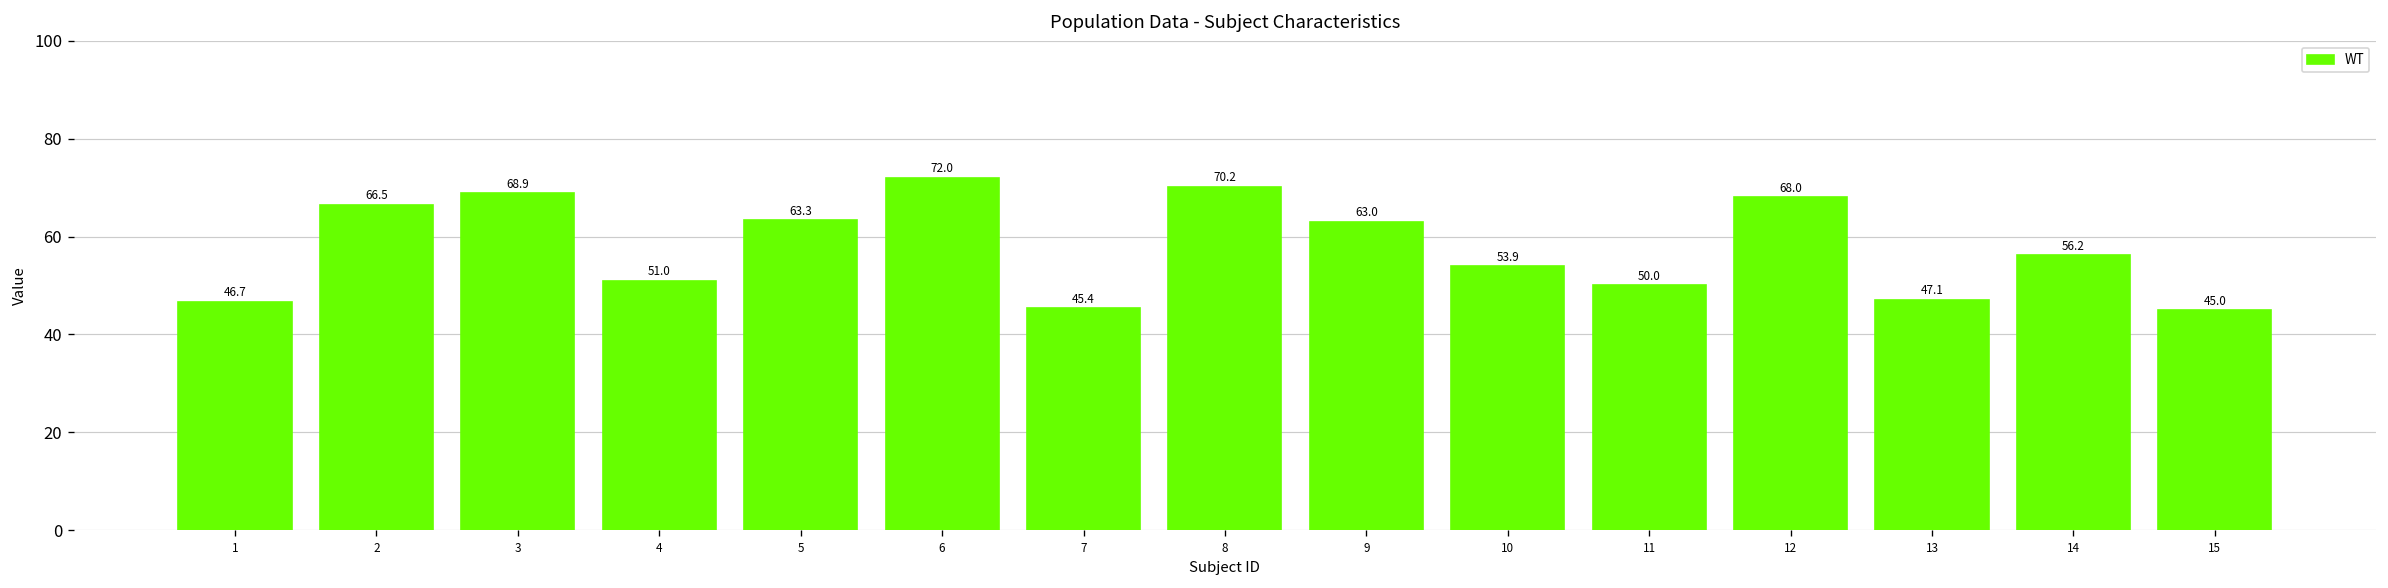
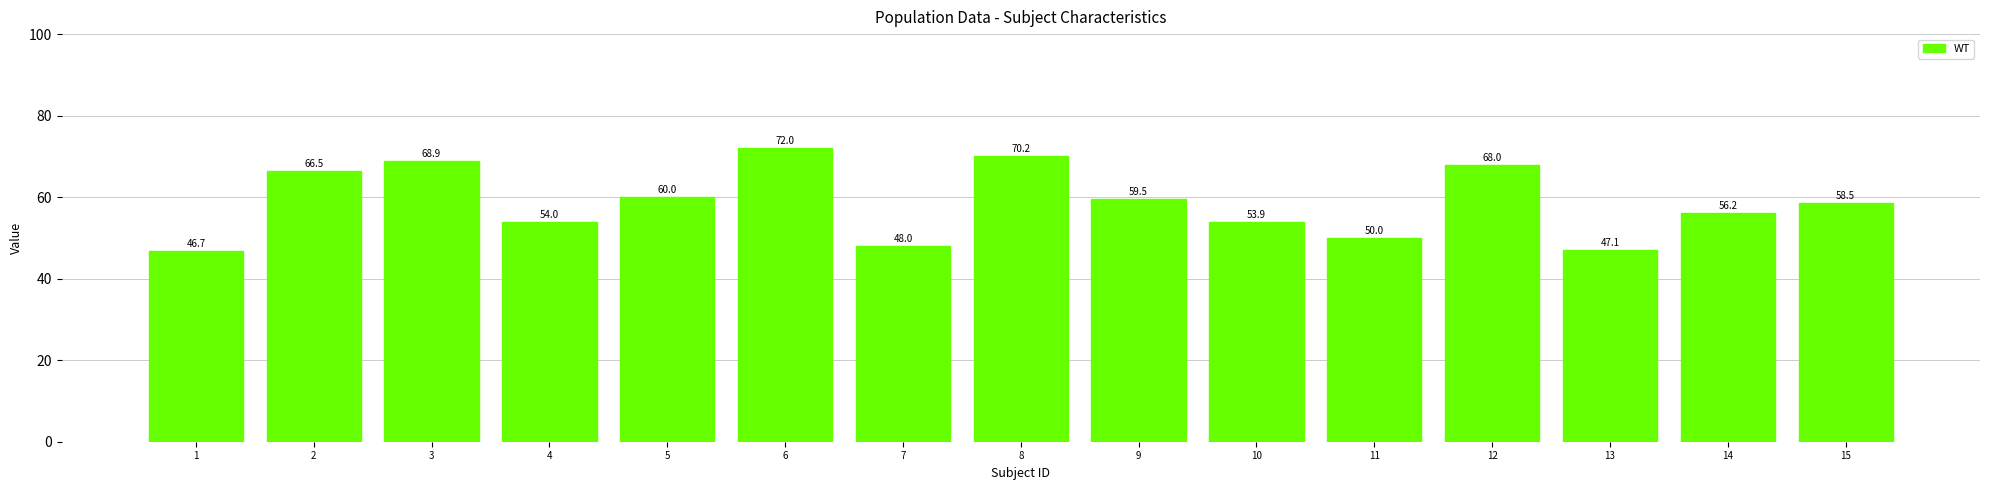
  {
    "1": 46.7,
    "2": 66.5,
    "3": 68.9,
-   "4": 51.0,
-   "5": 63.3,
+   "4": 54.0,
+   "5": 60.0,
    "6": 72.0,
-   "7": 45.4,
+   "7": 48.0,
    "8": 70.2,
-   "9": 63.0,
+   "9": 59.5,
    "10": 53.9,
    "11": 50.0,
    "12": 68.0,
    "13": 47.1,
    "14": 56.2,
-   "15": 45.0
+   "15": 58.5
  }
